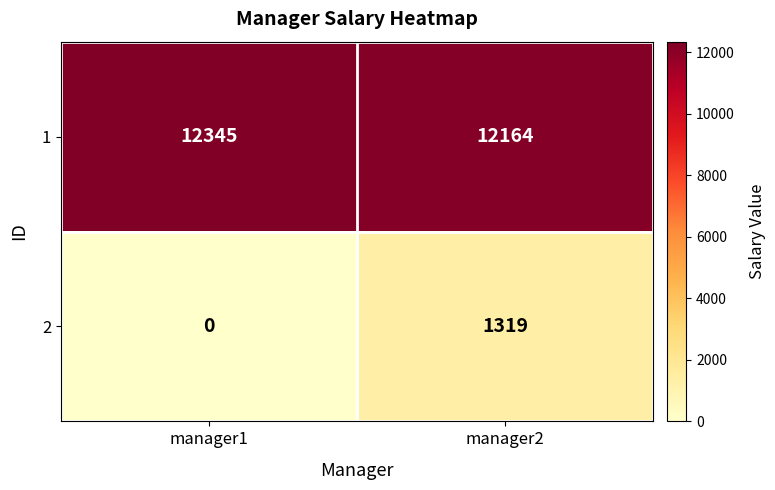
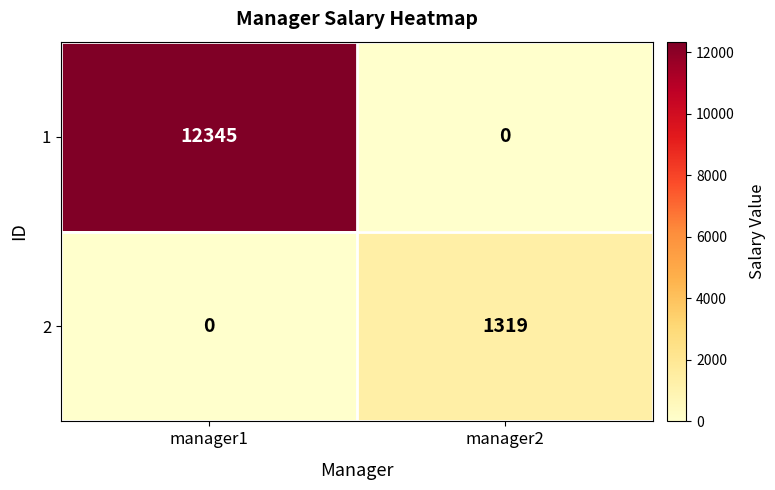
  {
    "1": {
      "manager1": 12345,
-     "manager2": 12164
+     "manager2": 0
    },
    "2": {
      "manager1": 0,
      "manager2": 1319
    }
  }
